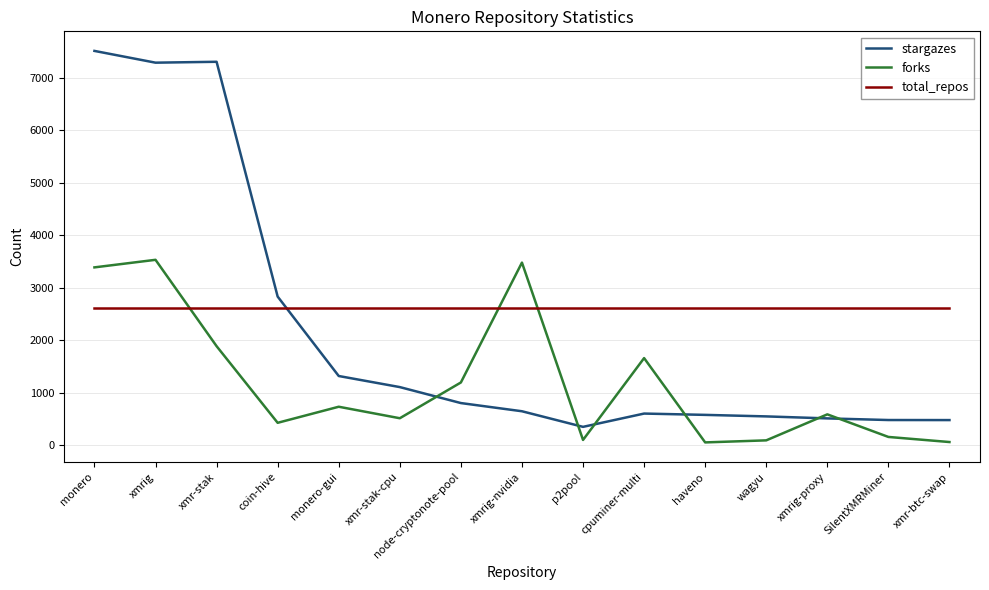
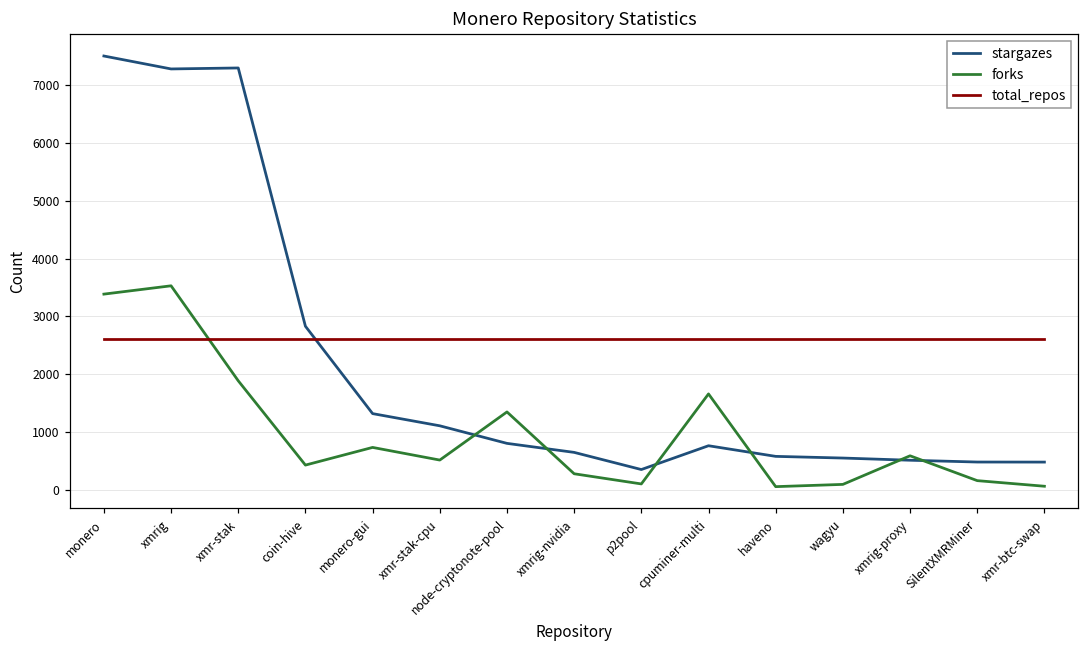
  {
    "stargazes": {
      "monero": 7500,
      "xmrig": 7300,
      "xmr-stak": 7300,
      "coin-hive": 2800,
      "monero-gui": 1300,
      "xmr-stak-cpu": 1100,
      "node-cryptonote-pool": 800,
      "xmrig-nvidia": 600,
      "p2pool": 400,
-     "cpuminer-multi": 600,
+     "cpuminer-multi": 800,
      "haveno": 600,
      "wagyu": 500,
      "xmrig-proxy": 500,
      "SilentXMRMiner": 500,
      "xmr-btc-swap": 500
    },
    "forks": {
      "monero": 3400,
      "xmrig": 3500,
      "xmr-stak": 1900,
      "coin-hive": 400,
      "monero-gui": 700,
      "xmr-stak-cpu": 500,
-     "node-cryptonote-pool": 1200,
-     "xmrig-nvidia": 3500,
+     "node-cryptonote-pool": 1300,
+     "xmrig-nvidia": 300,
      "p2pool": 100,
      "cpuminer-multi": 1700,
      "haveno": 100,
      "wagyu": 100,
      "xmrig-proxy": 600,
      "SilentXMRMiner": 200,
      "xmr-btc-swap": 100
    },
    "total_repos": {
      "monero": 2600,
      "xmrig": 2600,
      "xmr-stak": 2600,
      "coin-hive": 2600,
      "monero-gui": 2600,
      "xmr-stak-cpu": 2600,
      "node-cryptonote-pool": 2600,
      "xmrig-nvidia": 2600,
      "p2pool": 2600,
      "cpuminer-multi": 2600,
      "haveno": 2600,
      "wagyu": 2600,
      "xmrig-proxy": 2600,
      "SilentXMRMiner": 2600,
      "xmr-btc-swap": 2600
    }
  }
